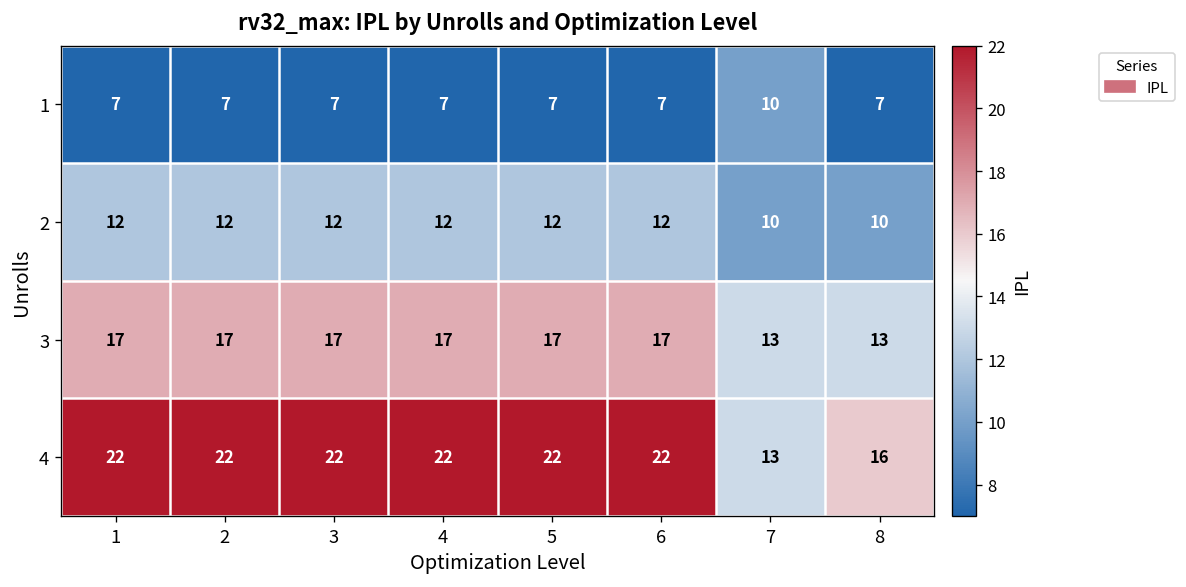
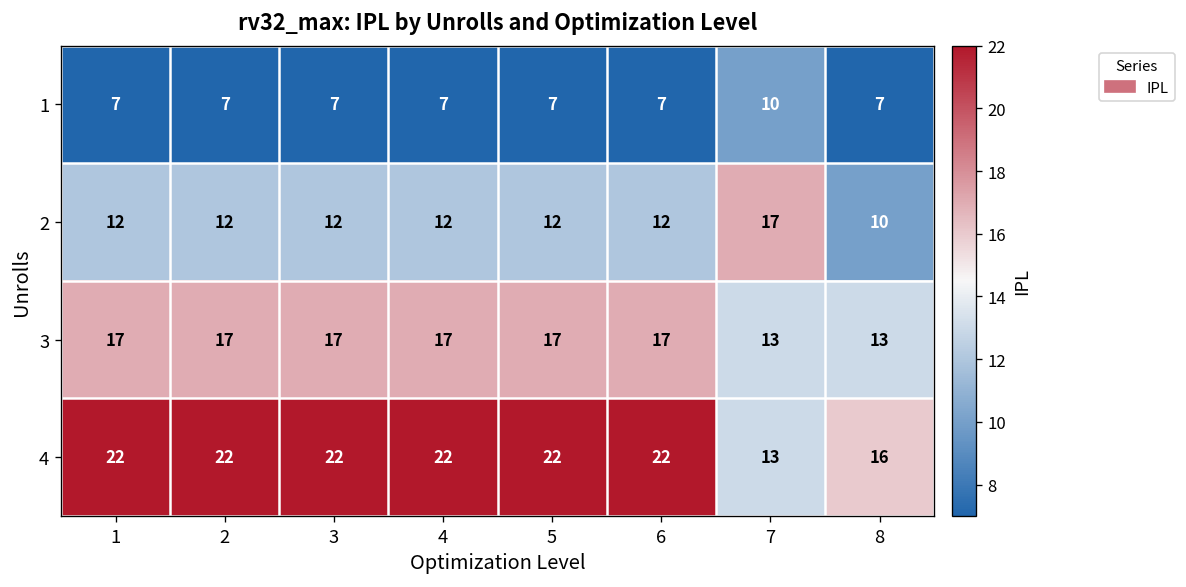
  {
    "1": {
      "1": 7,
      "2": 7,
      "3": 7,
      "4": 7,
      "5": 7,
      "6": 7,
      "7": 10,
      "8": 7
    },
    "2": {
      "1": 12,
      "2": 12,
      "3": 12,
      "4": 12,
      "5": 12,
      "6": 12,
-     "7": 10,
+     "7": 17,
      "8": 10
    },
    "3": {
      "1": 17,
      "2": 17,
      "3": 17,
      "4": 17,
      "5": 17,
      "6": 17,
      "7": 13,
      "8": 13
    },
    "4": {
      "1": 22,
      "2": 22,
      "3": 22,
      "4": 22,
      "5": 22,
      "6": 22,
      "7": 13,
      "8": 16
    }
  }
